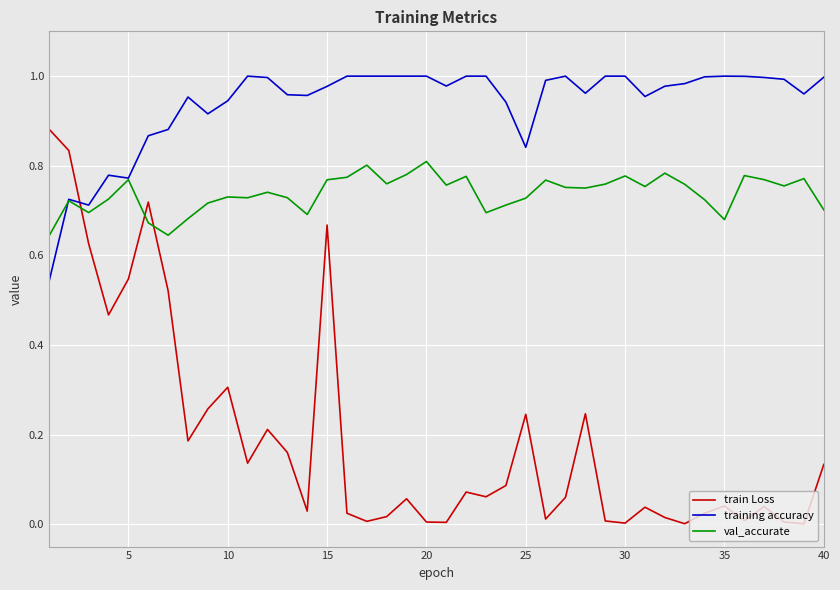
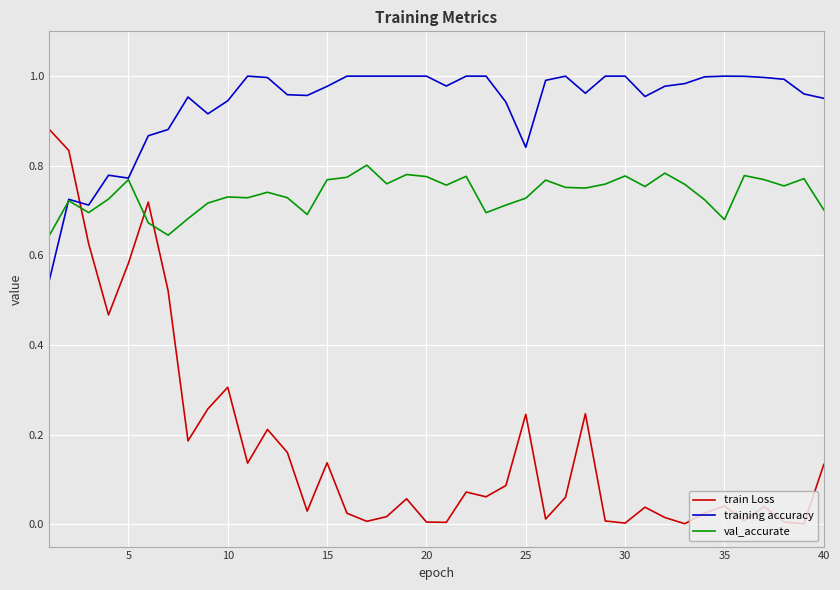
  {
    "train Loss": {
-     "5": 0.55,
+     "5": 0.58,
      "10": 0.31,
-     "15": 0.67,
+     "15": 0.14,
      "20": 0.00,
      "25": 0.25,
      "30": 0.00,
      "40": 0.13
    },
    "training accuracy": {
      "10": 0.94,
      "15": 0.98,
      "20": 1.00,
      "25": 0.84,
      "30": 1.00,
      "35": 1.00,
-     "40": 1.00
+     "40": 0.95
    },
    "val_accurate": {
      "10": 0.73,
      "15": 0.77,
-     "20": 0.81,
+     "20": 0.78,
      "25": 0.73,
      "30": 0.78,
      "35": 0.68,
      "40": 0.70
    }
  }
